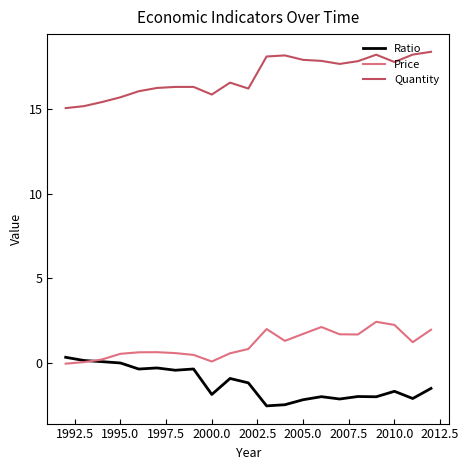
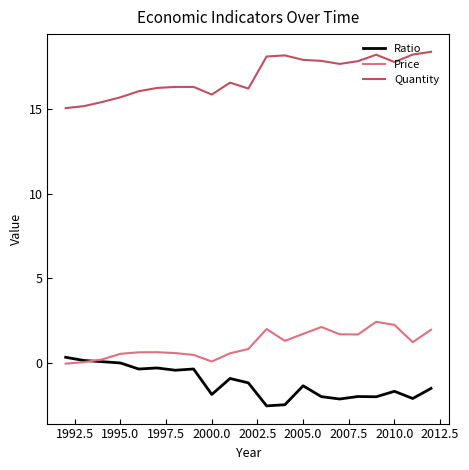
  {
    "Ratio": {
      "1995.0": 0.0,
      "2000.0": -1.9,
-     "2005.0": -2.2,
+     "2005.0": -1.3,
      "2010.0": -1.7
    }
  }
